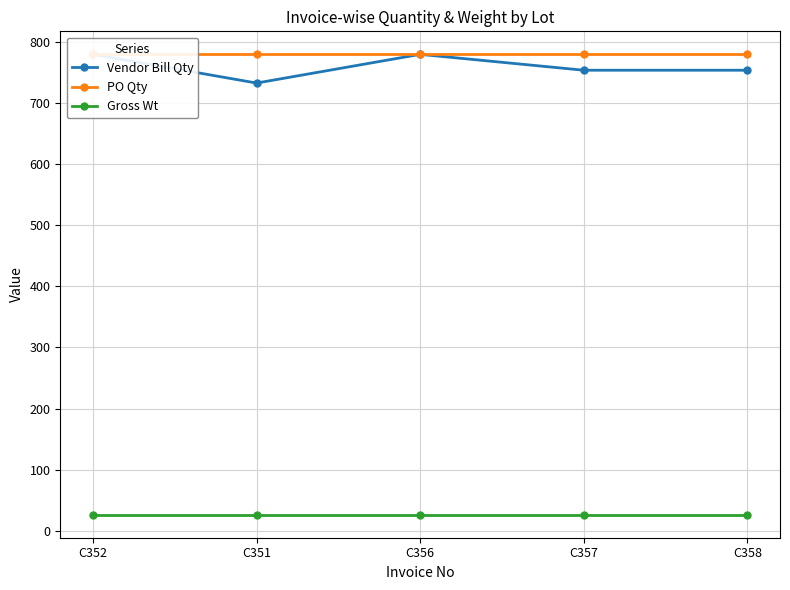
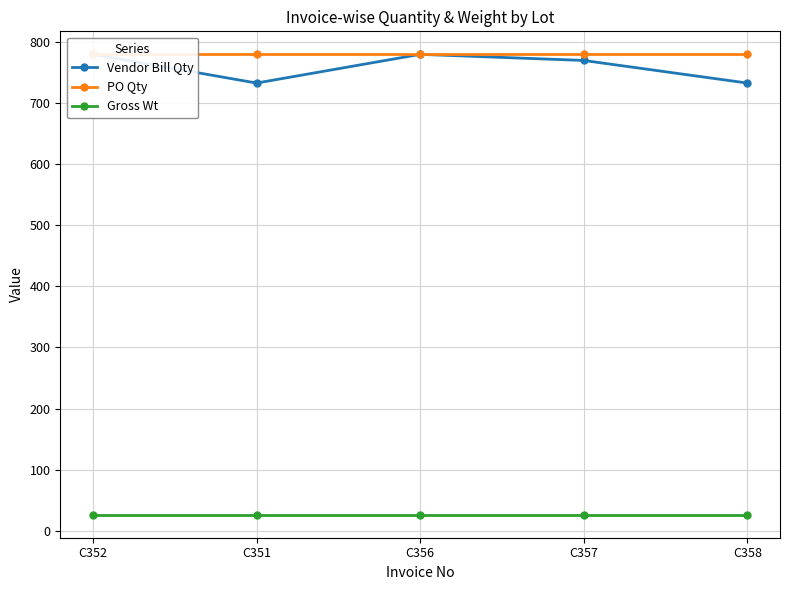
  {
    "Vendor Bill Qty": {
      "C351": 730,
-     "C357": 750,
-     "C358": 750
+     "C357": 770,
+     "C358": 730
    },
    "PO Qty": {
      "C351": 780,
      "C357": 780,
      "C358": 780
    },
    "Gross Wt": {
      "C352": 30,
      "C351": 30,
      "C356": 30,
      "C357": 30,
      "C358": 30
    }
  }
